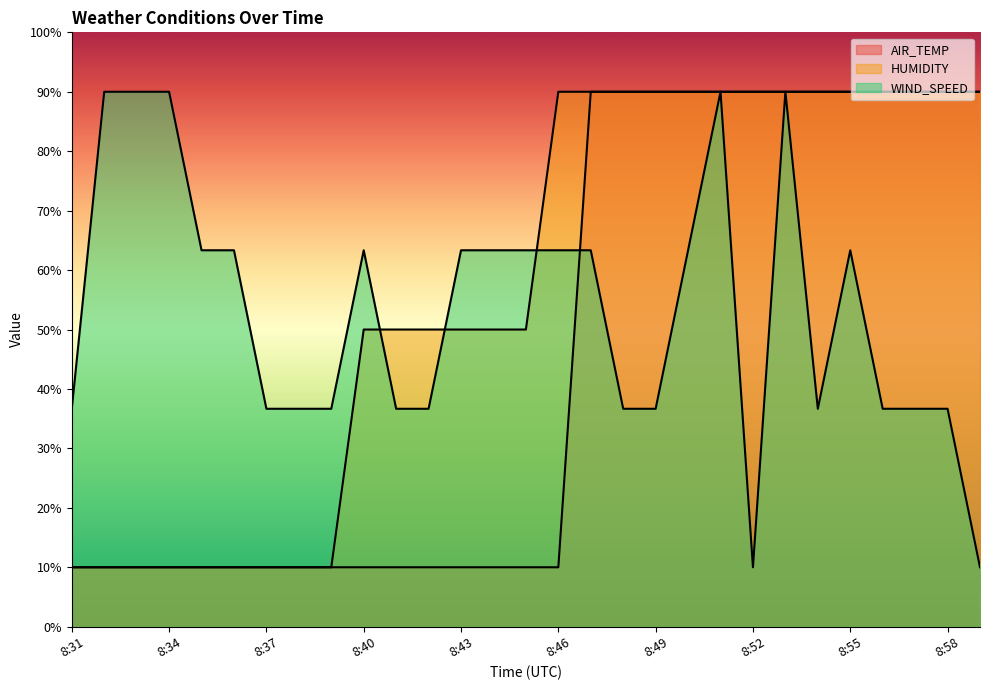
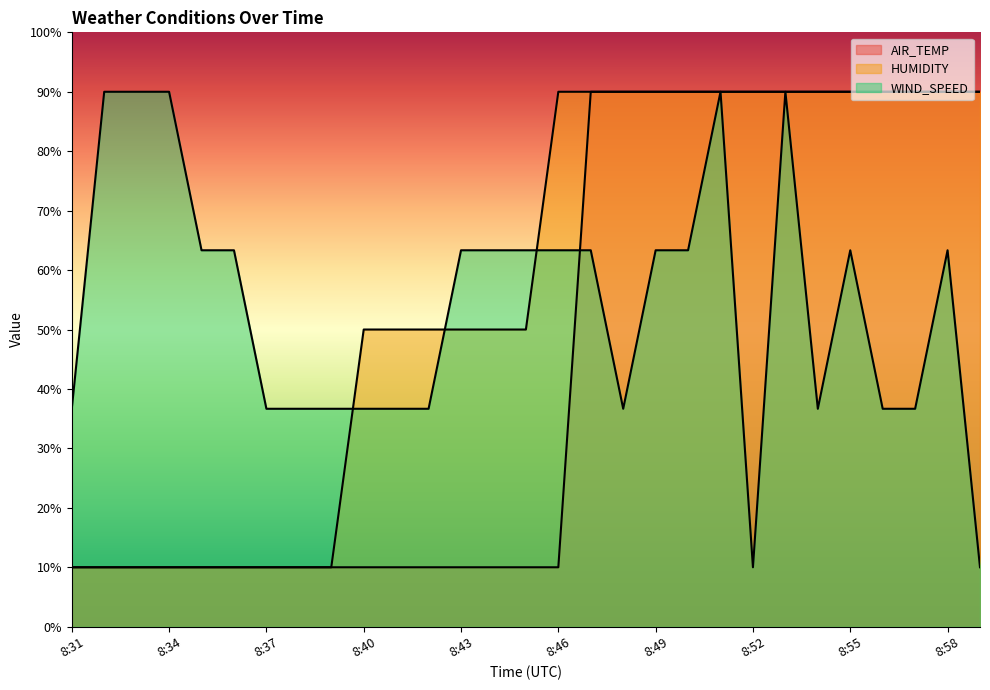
  {
    "AIR_TEMP": {
      "8:40": "10%",
      "8:43": "10%",
      "8:46": "10%"
    },
    "HUMIDITY": {
      "8:40": "50%",
      "8:43": "50%",
      "8:46": "90%"
    },
    "WIND_SPEED": {
      "8:31": "37%",
      "8:34": "90%",
      "8:37": "37%",
-     "8:40": "63%",
+     "8:40": "37%",
      "8:43": "63%",
      "8:46": "63%",
-     "8:49": "37%",
+     "8:49": "63%",
      "8:52": "10%",
      "8:55": "63%",
-     "8:58": "37%"
+     "8:58": "63%"
    }
  }
